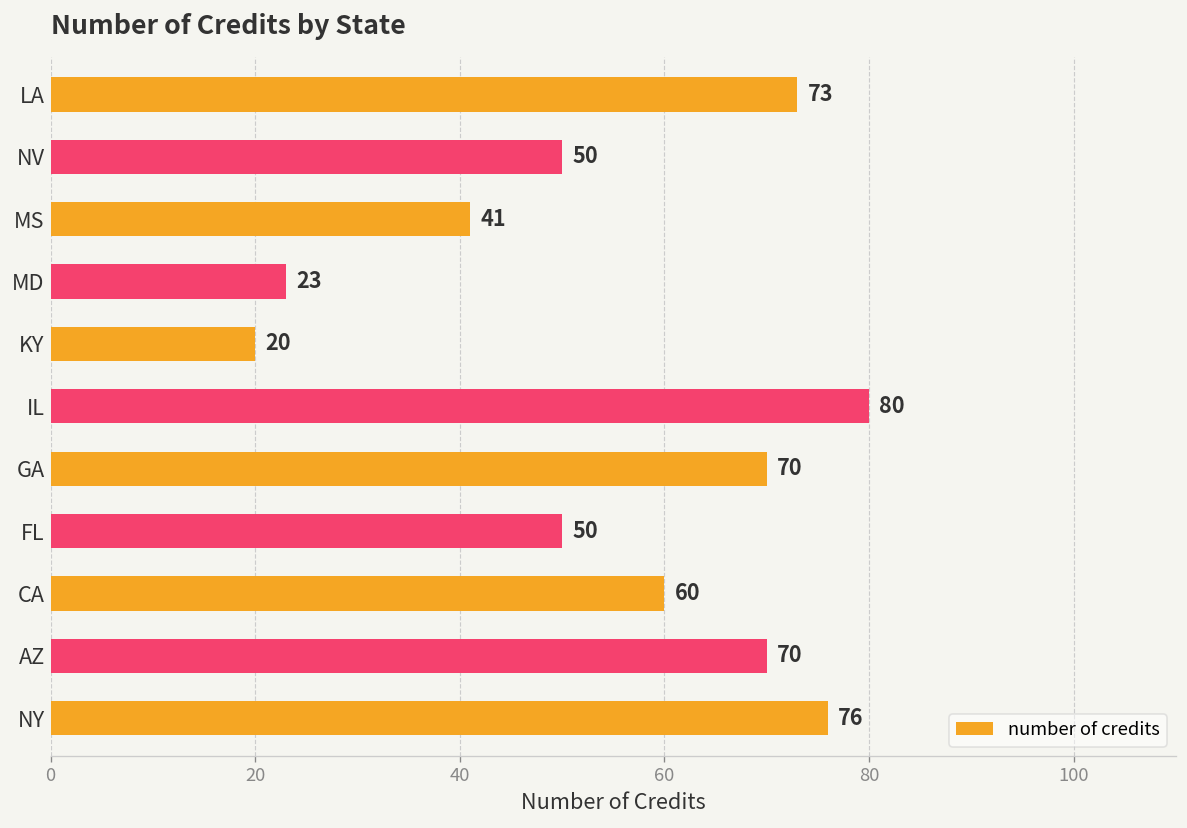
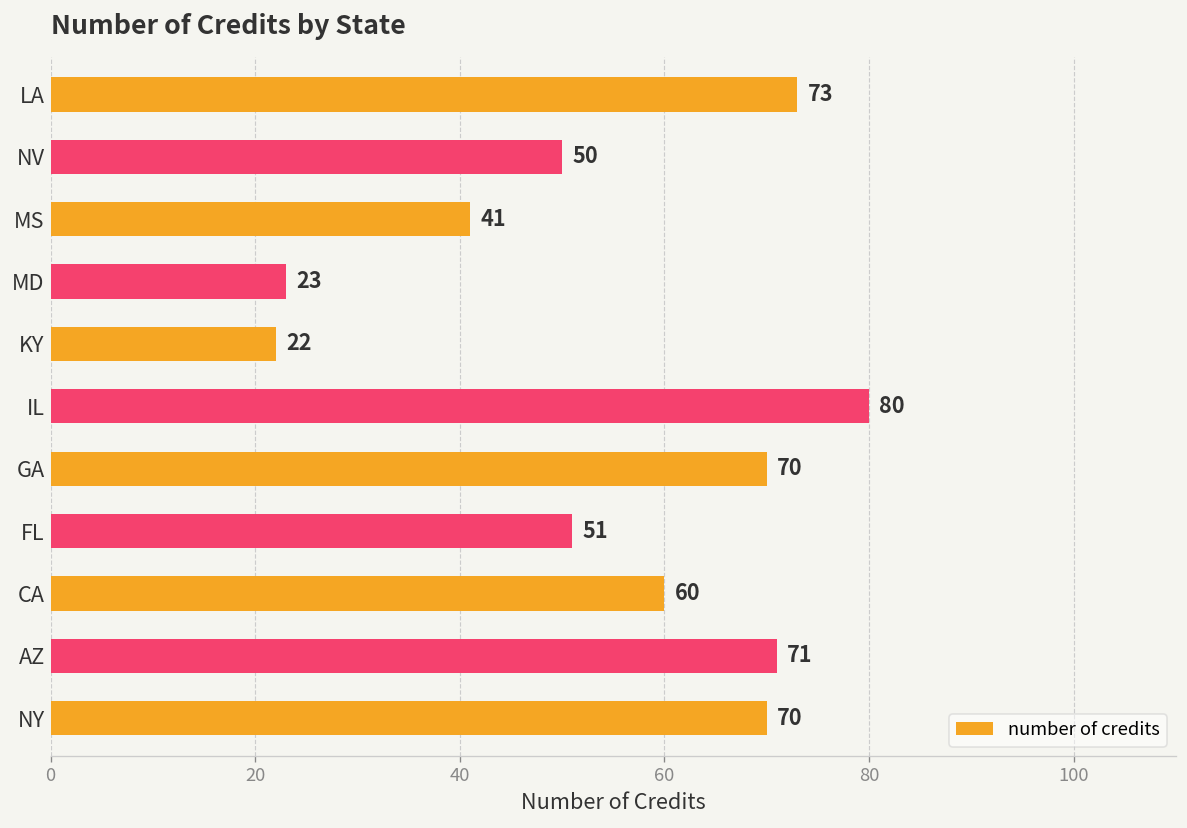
  {
    "LA": 73,
    "NV": 50,
    "MS": 41,
    "MD": 23,
-   "KY": 20,
+   "KY": 22,
    "IL": 80,
    "GA": 70,
-   "FL": 50,
+   "FL": 51,
    "CA": 60,
-   "AZ": 70,
-   "NY": 76
+   "AZ": 71,
+   "NY": 70
  }
